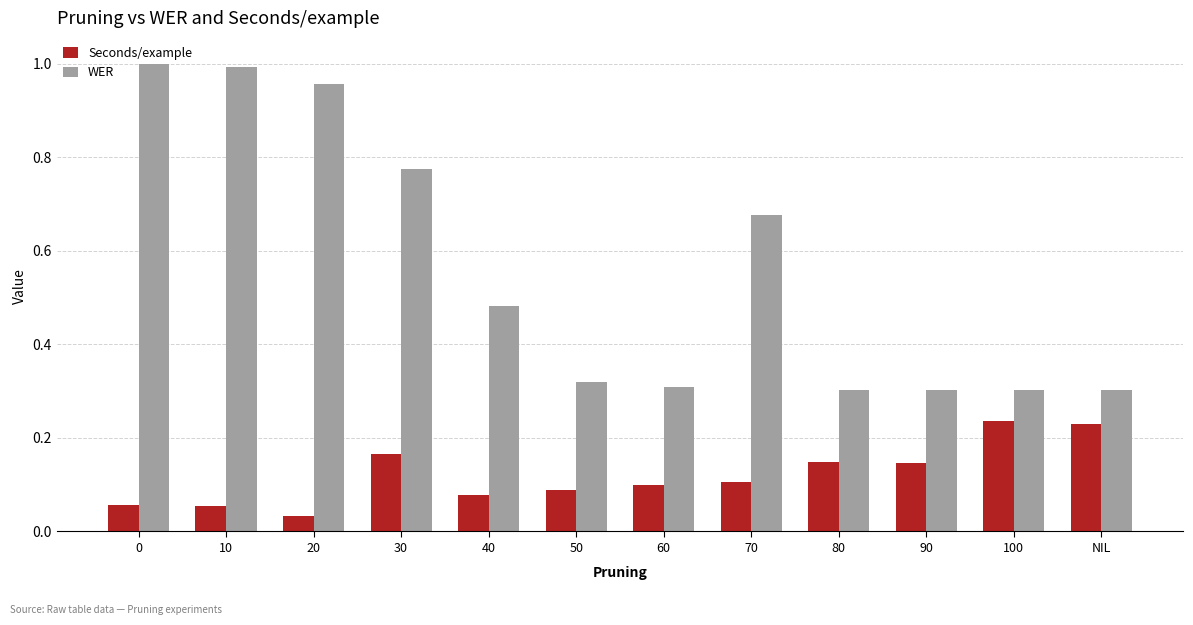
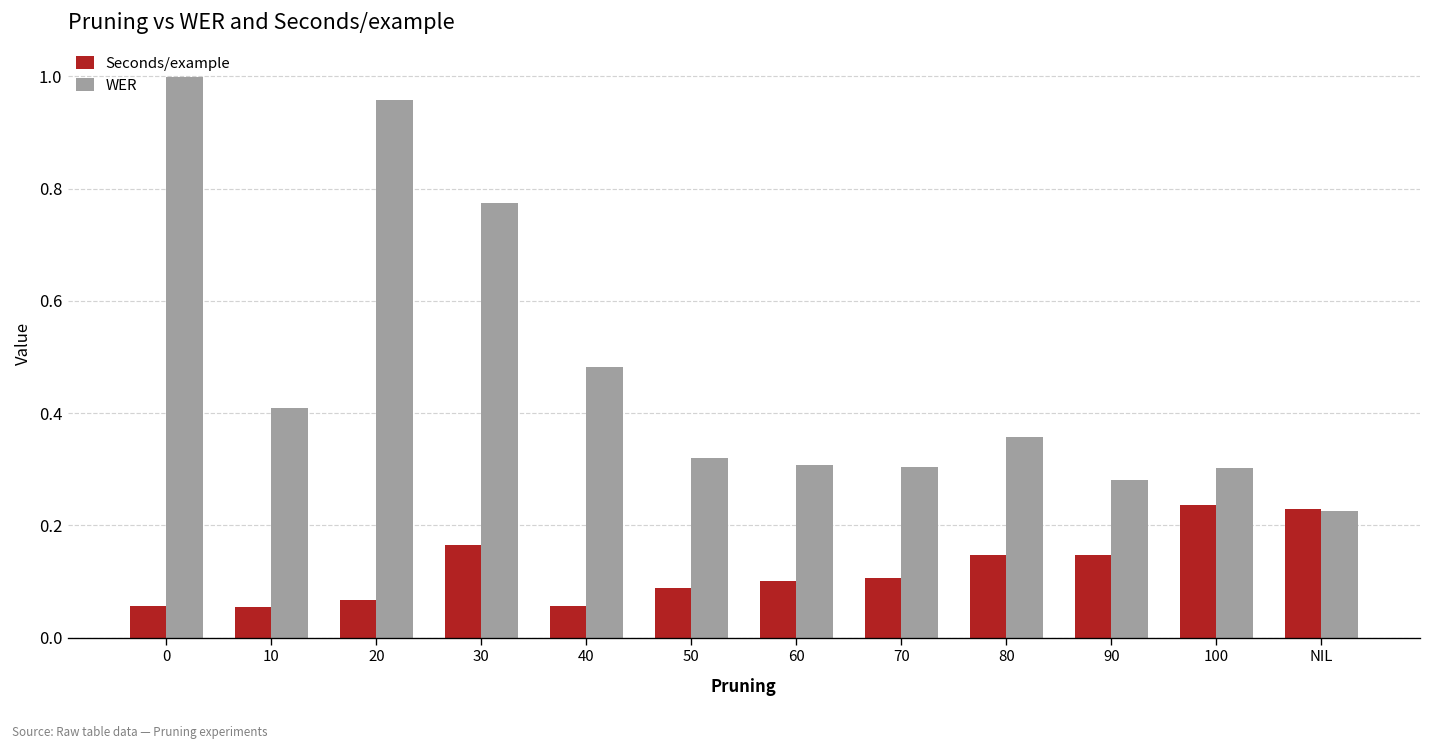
  {
    "Seconds/example": {
      "0": 0.06,
      "10": 0.05,
-     "20": 0.03,
+     "20": 0.07,
      "30": 0.17,
-     "40": 0.08,
+     "40": 0.06,
      "50": 0.09,
      "60": 0.10,
      "70": 0.11,
      "80": 0.15,
      "90": 0.15,
      "100": 0.24,
      "NIL": 0.23
    },
    "WER": {
      "0": 1.00,
-     "10": 0.99,
+     "10": 0.41,
      "20": 0.96,
      "30": 0.78,
      "40": 0.48,
      "50": 0.32,
      "60": 0.31,
-     "70": 0.68,
-     "80": 0.30,
-     "90": 0.30,
+     "70": 0.30,
+     "80": 0.36,
+     "90": 0.28,
      "100": 0.30,
-     "NIL": 0.30
+     "NIL": 0.23
    }
  }
